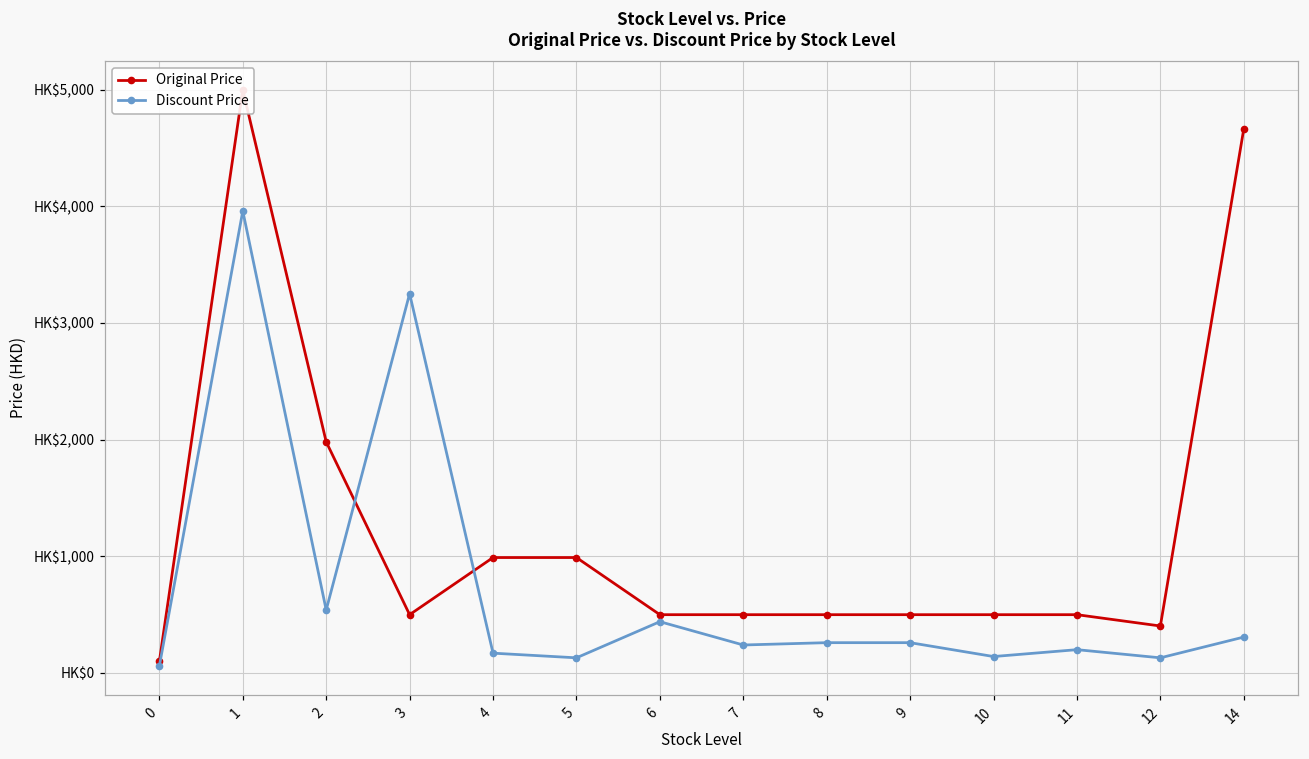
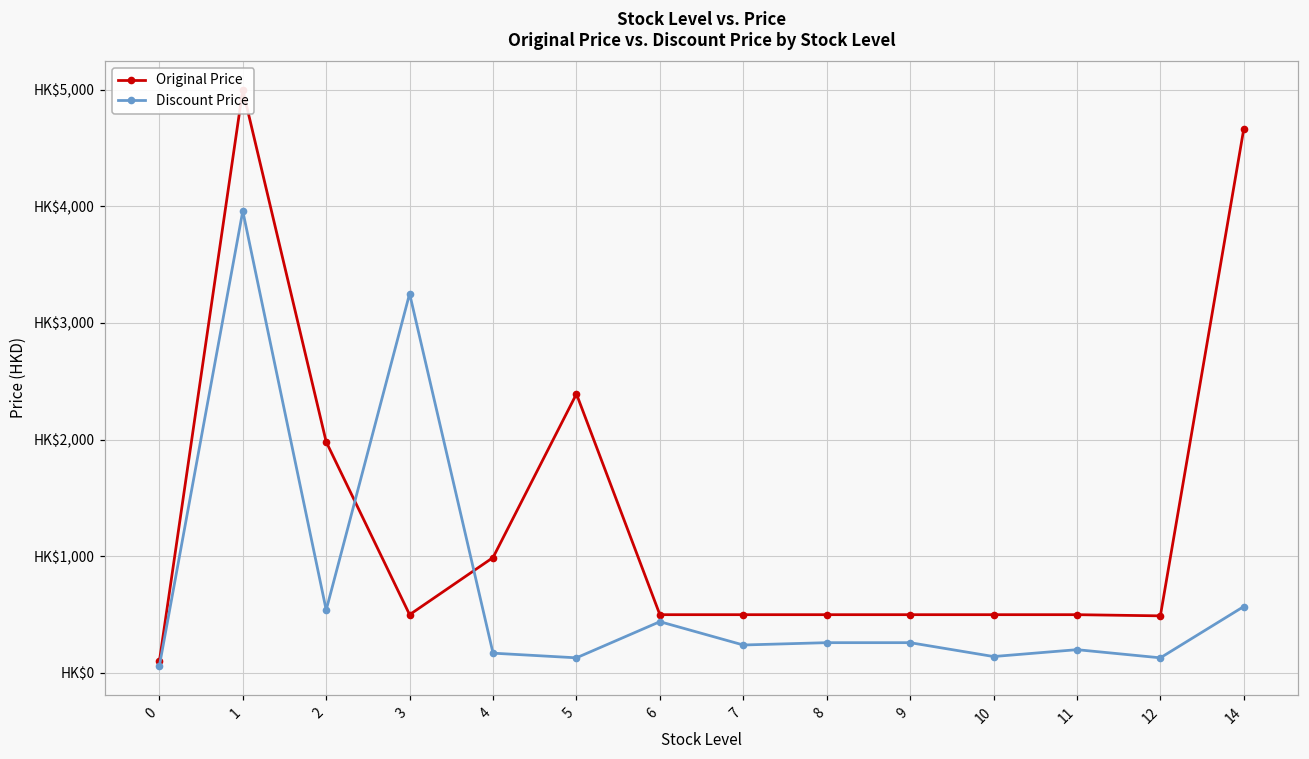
  {
    "Original Price": {
      "0": "HK$100",
      "2": "HK$1,980",
      "3": "HK$500",
      "4": "HK$990",
-     "5": "HK$990",
+     "5": "HK$2,390",
      "6": "HK$500",
      "7": "HK$500",
      "8": "HK$500",
      "9": "HK$500",
      "10": "HK$500",
      "11": "HK$500",
-     "12": "HK$400",
+     "12": "HK$490",
      "14": "HK$4,660"
    },
    "Discount Price": {
      "0": "HK$60",
      "1": "HK$3,960",
      "2": "HK$540",
      "3": "HK$3,250",
      "4": "HK$170",
      "5": "HK$130",
      "6": "HK$440",
      "7": "HK$240",
      "8": "HK$260",
      "9": "HK$260",
      "10": "HK$140",
      "11": "HK$200",
      "12": "HK$130",
-     "14": "HK$310"
+     "14": "HK$570"
    }
  }
